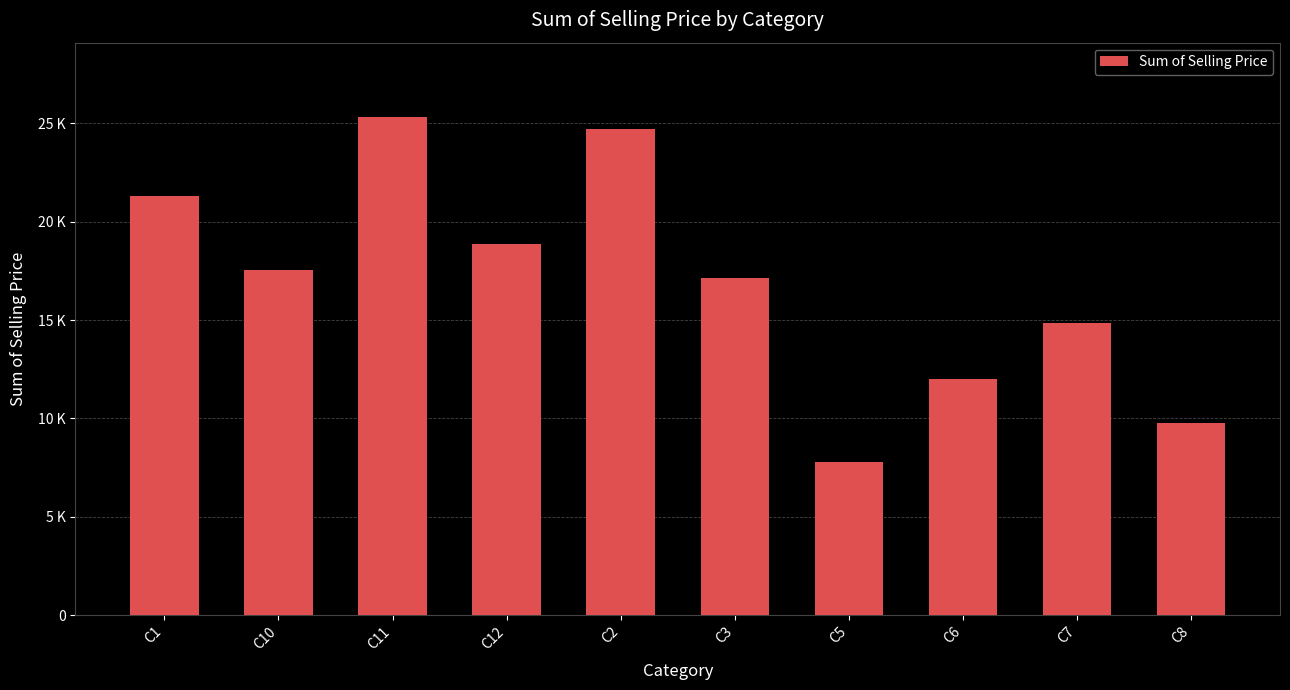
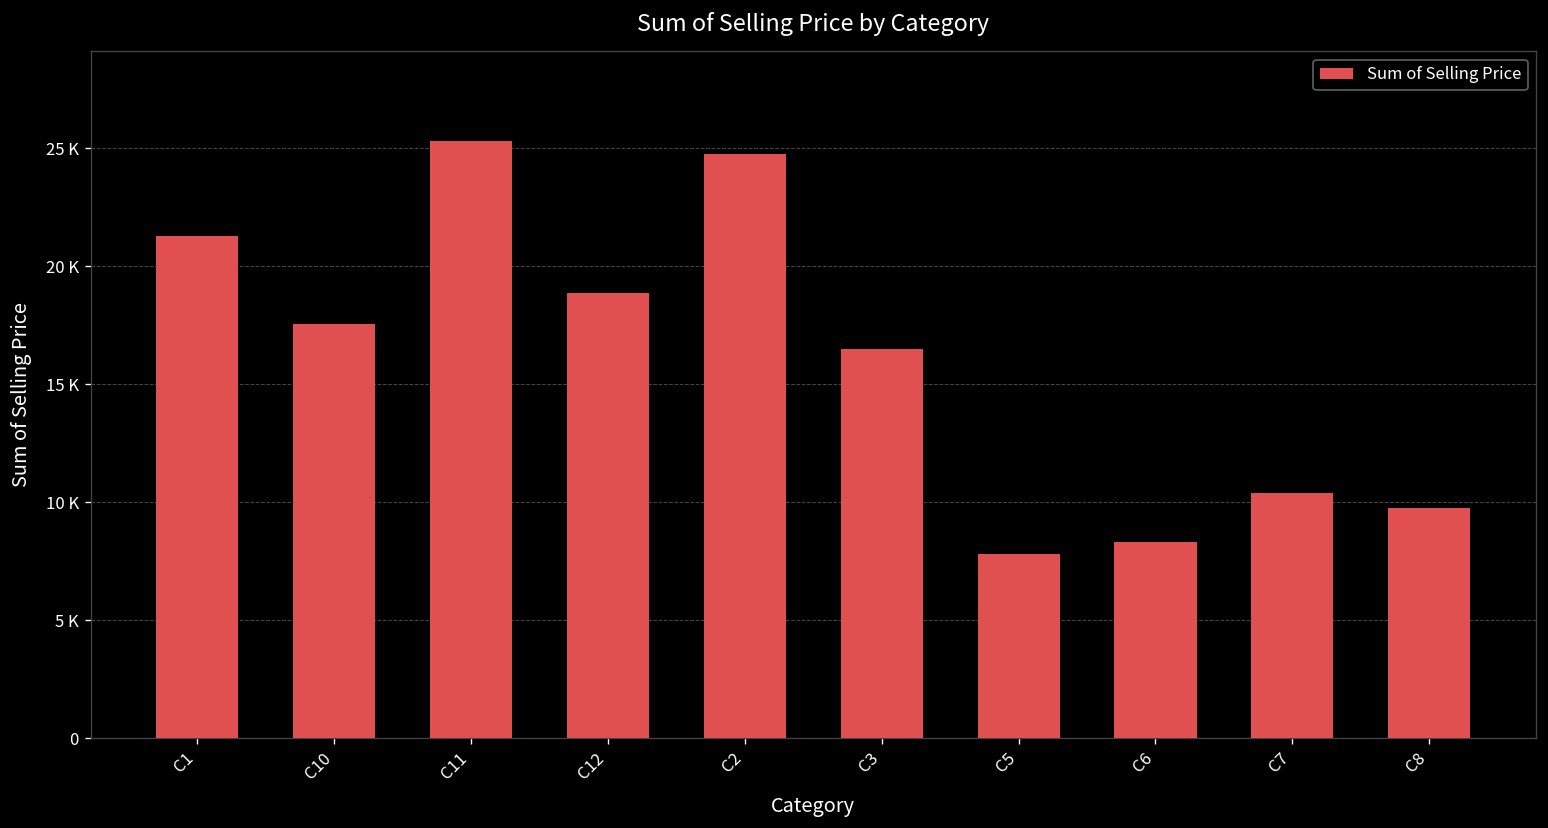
  {
    "C1": 21300,
    "C10": 17500,
    "C11": 25300,
    "C12": 18900,
    "C2": 24700,
-   "C3": 17200,
+   "C3": 16500,
    "C5": 7800,
-   "C6": 12000,
-   "C7": 14900,
+   "C6": 8300,
+   "C7": 10400,
    "C8": 9800
  }
